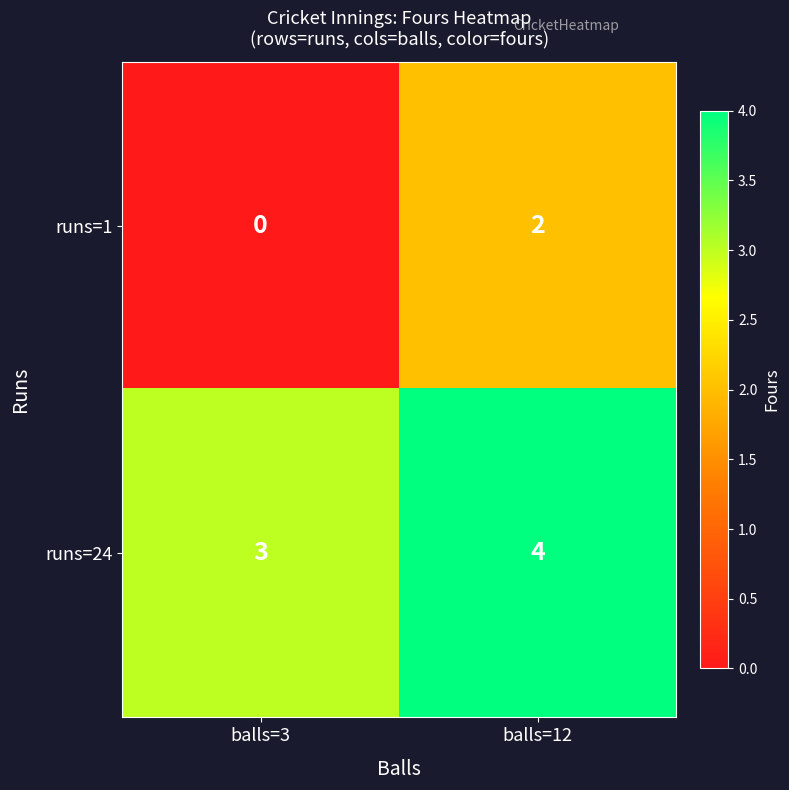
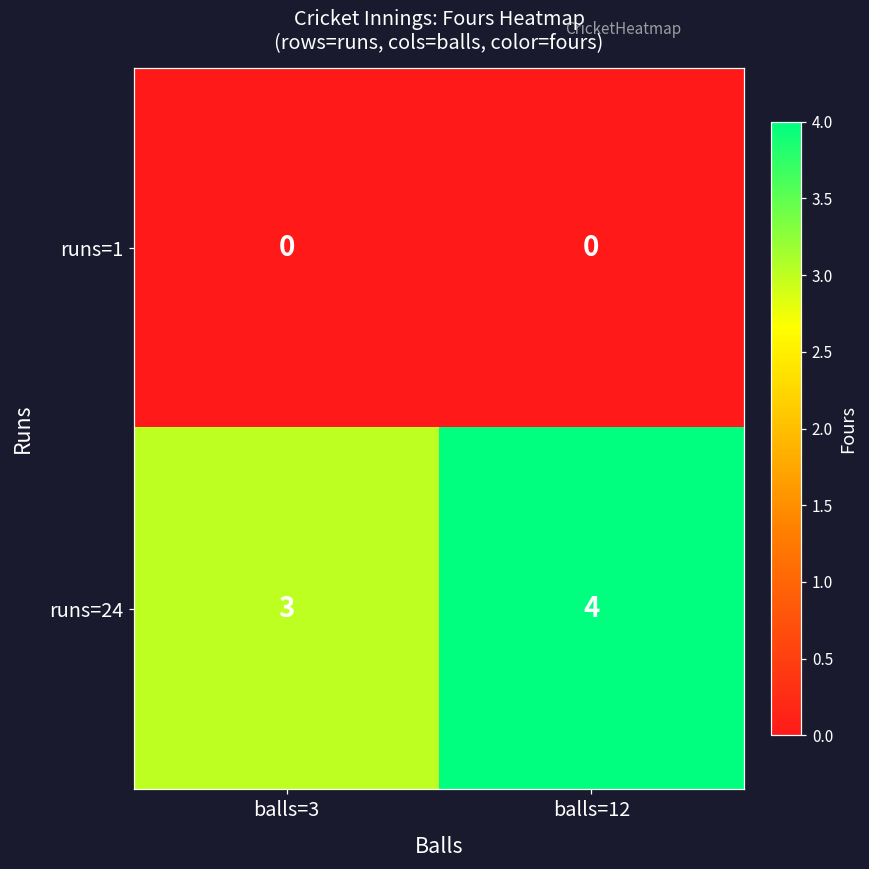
  {
    "runs=1": {
      "balls=3": 0,
-     "balls=12": 2
+     "balls=12": 0
    },
    "runs=24": {
      "balls=3": 3,
      "balls=12": 4
    }
  }
